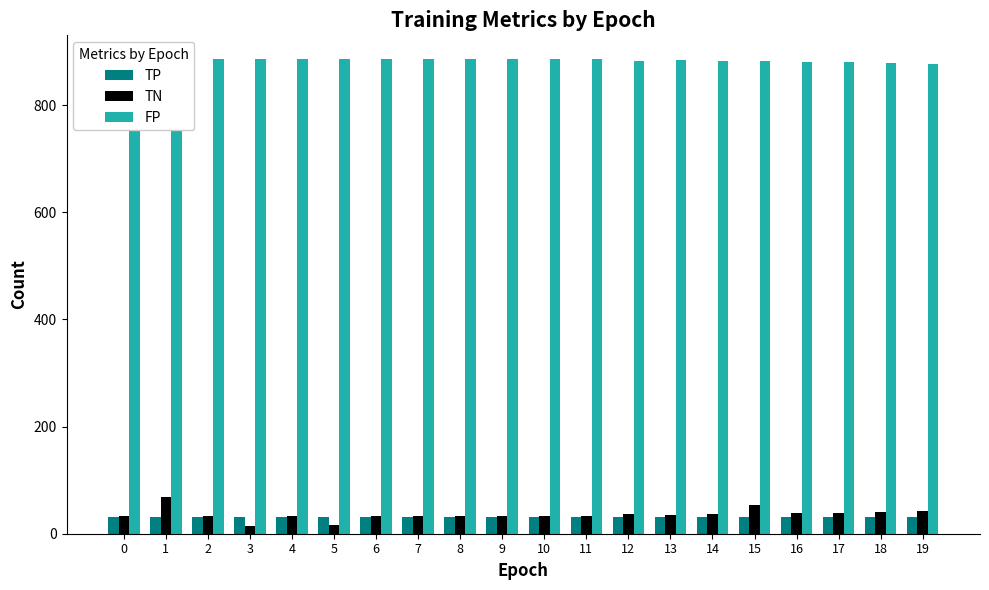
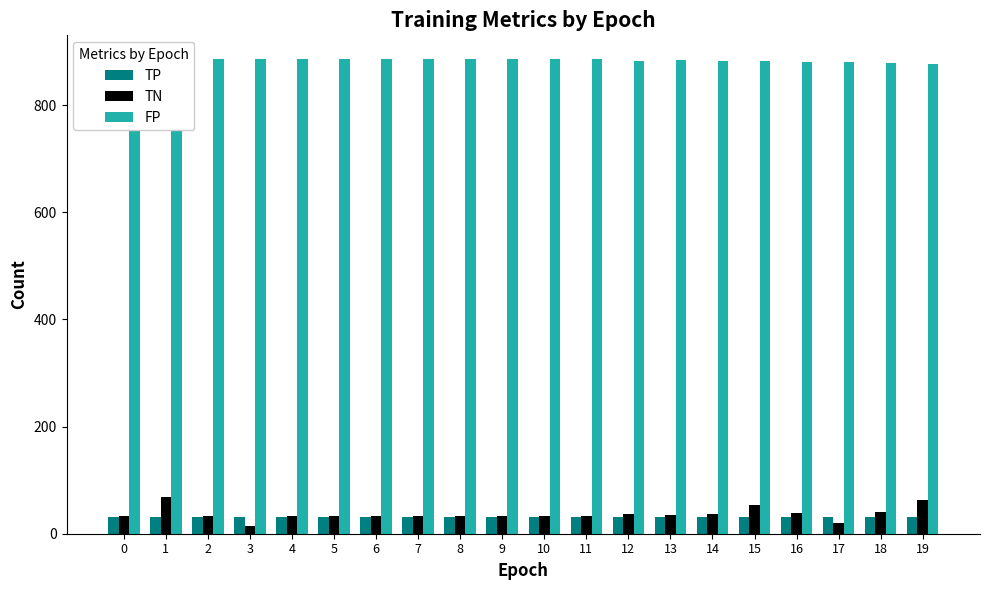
  {
    "TP": {
      "0": 30,
      "1": 30,
      "2": 30,
      "3": 30,
      "4": 30,
      "5": 30,
      "6": 30,
      "7": 30,
      "8": 30,
      "9": 30,
      "10": 30,
      "11": 30,
      "12": 30,
      "13": 30,
      "14": 30,
      "15": 30,
      "16": 30,
      "17": 30,
      "18": 30,
      "19": 30
    },
    "TN": {
      "0": 30,
      "1": 70,
      "2": 30,
      "3": 20,
      "4": 30,
-     "5": 20,
+     "5": 30,
      "6": 30,
      "7": 30,
      "8": 30,
      "9": 30,
      "10": 30,
      "11": 30,
      "12": 40,
      "13": 40,
      "14": 40,
      "15": 50,
      "16": 40,
-     "17": 40,
+     "17": 20,
      "18": 40,
-     "19": 40
+     "19": 60
    },
    "FP": {
      "2": 890,
      "3": 890,
      "4": 890,
      "5": 890,
      "6": 890,
      "7": 890,
      "8": 890,
      "9": 890,
      "10": 890,
      "11": 890,
      "12": 880,
      "13": 880,
      "14": 880,
      "15": 880,
      "16": 880,
      "17": 880,
      "18": 880,
      "19": 880
    }
  }
